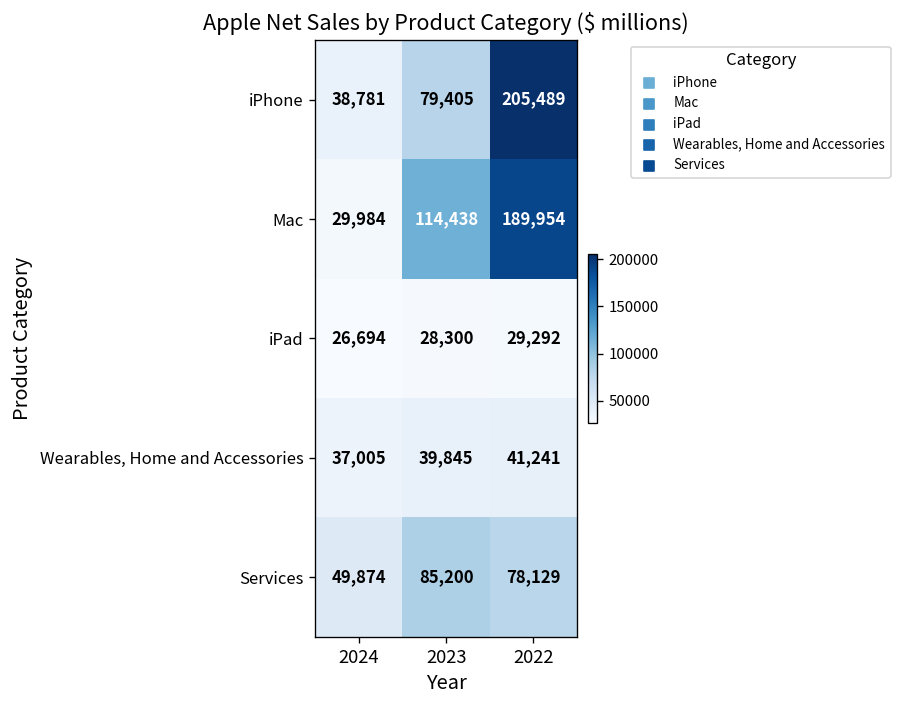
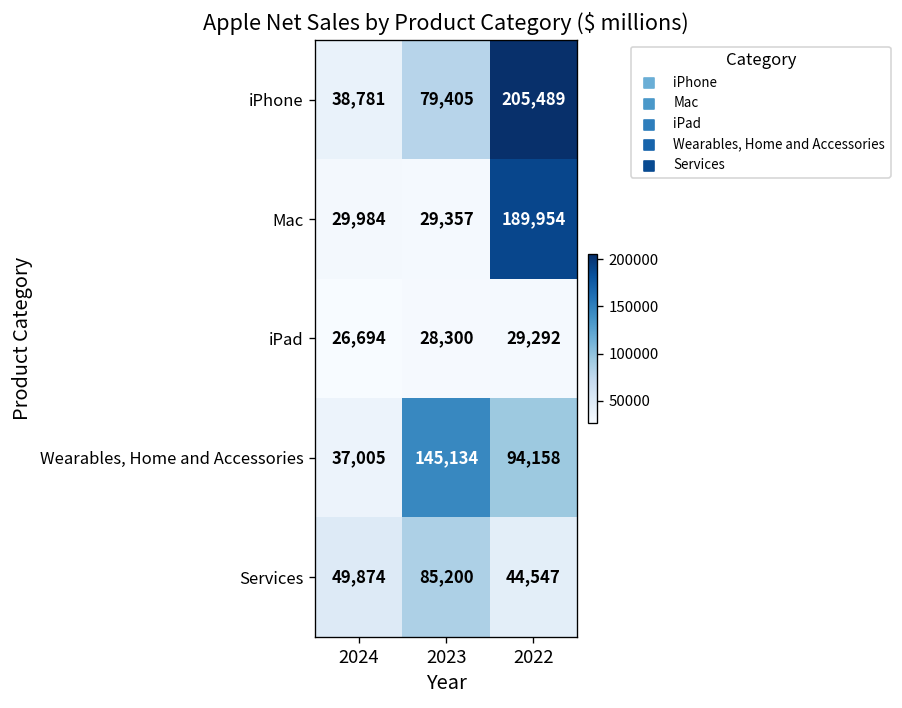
  {
    "iPhone": {
      "2024": "38,781",
      "2023": "79,405",
      "2022": "205,489"
    },
    "Mac": {
      "2024": "29,984",
-     "2023": "114,438",
+     "2023": "29,357",
      "2022": "189,954"
    },
    "iPad": {
      "2024": "26,694",
      "2023": "28,300",
      "2022": "29,292"
    },
    "Wearables, Home and Accessories": {
      "2024": "37,005",
-     "2023": "39,845",
-     "2022": "41,241"
+     "2023": "145,134",
+     "2022": "94,158"
    },
    "Services": {
      "2024": "49,874",
      "2023": "85,200",
-     "2022": "78,129"
+     "2022": "44,547"
    }
  }
